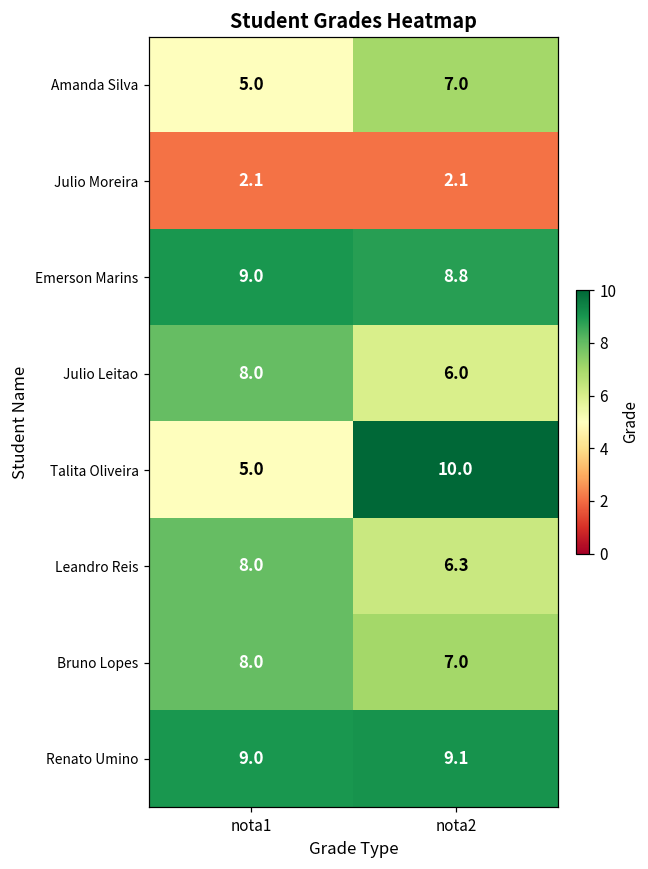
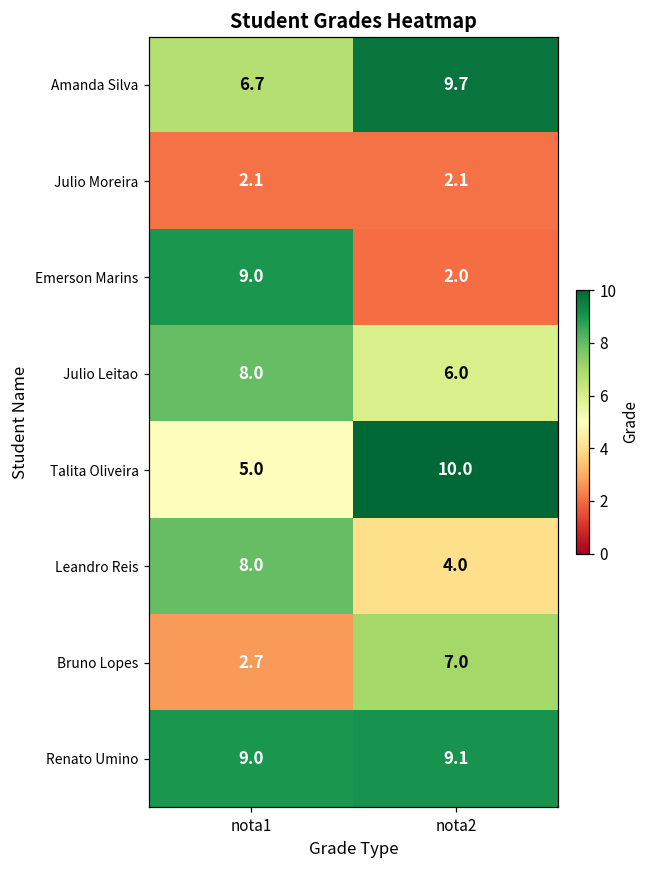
  {
    "Amanda Silva": {
-     "nota1": 5.0,
-     "nota2": 7.0
+     "nota1": 6.7,
+     "nota2": 9.7
    },
    "Julio Moreira": {
      "nota1": 2.1,
      "nota2": 2.1
    },
    "Emerson Marins": {
      "nota1": 9.0,
-     "nota2": 8.8
+     "nota2": 2.0
    },
    "Julio Leitao": {
      "nota1": 8.0,
      "nota2": 6.0
    },
    "Talita Oliveira": {
      "nota1": 5.0,
      "nota2": 10.0
    },
    "Leandro Reis": {
      "nota1": 8.0,
-     "nota2": 6.3
+     "nota2": 4.0
    },
    "Bruno Lopes": {
-     "nota1": 8.0,
+     "nota1": 2.7,
      "nota2": 7.0
    },
    "Renato Umino": {
      "nota1": 9.0,
      "nota2": 9.1
    }
  }
